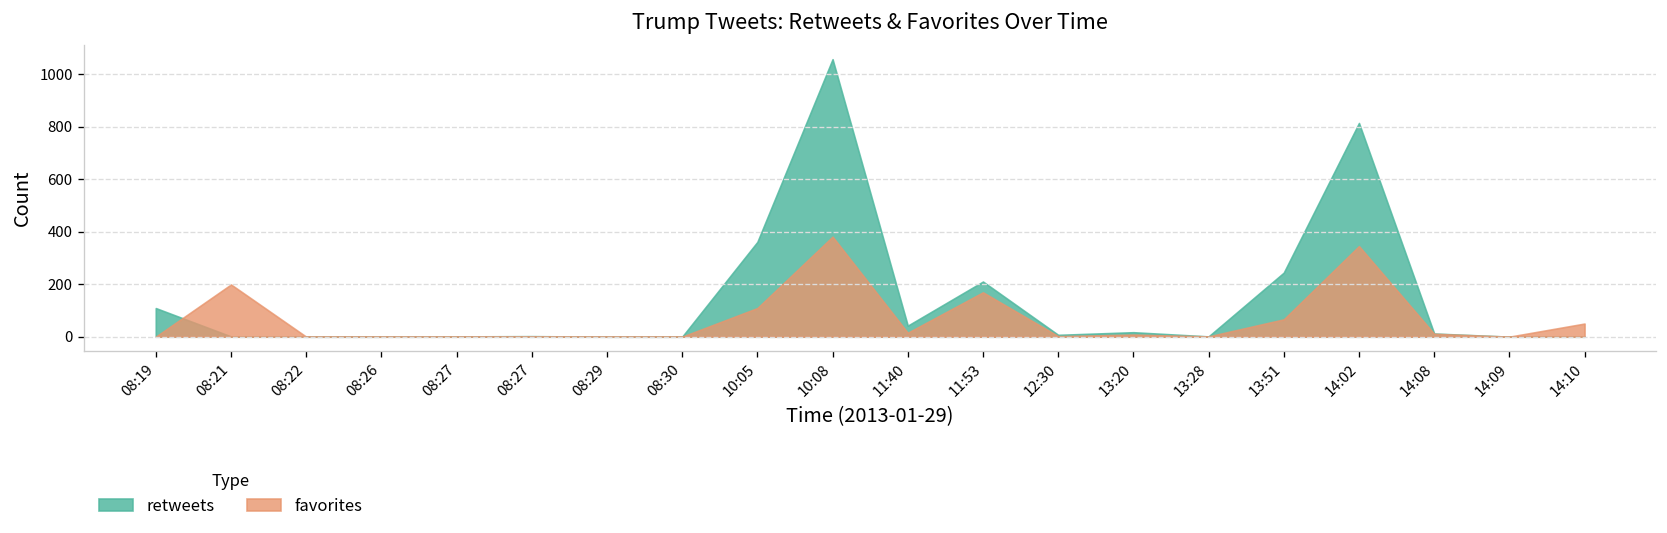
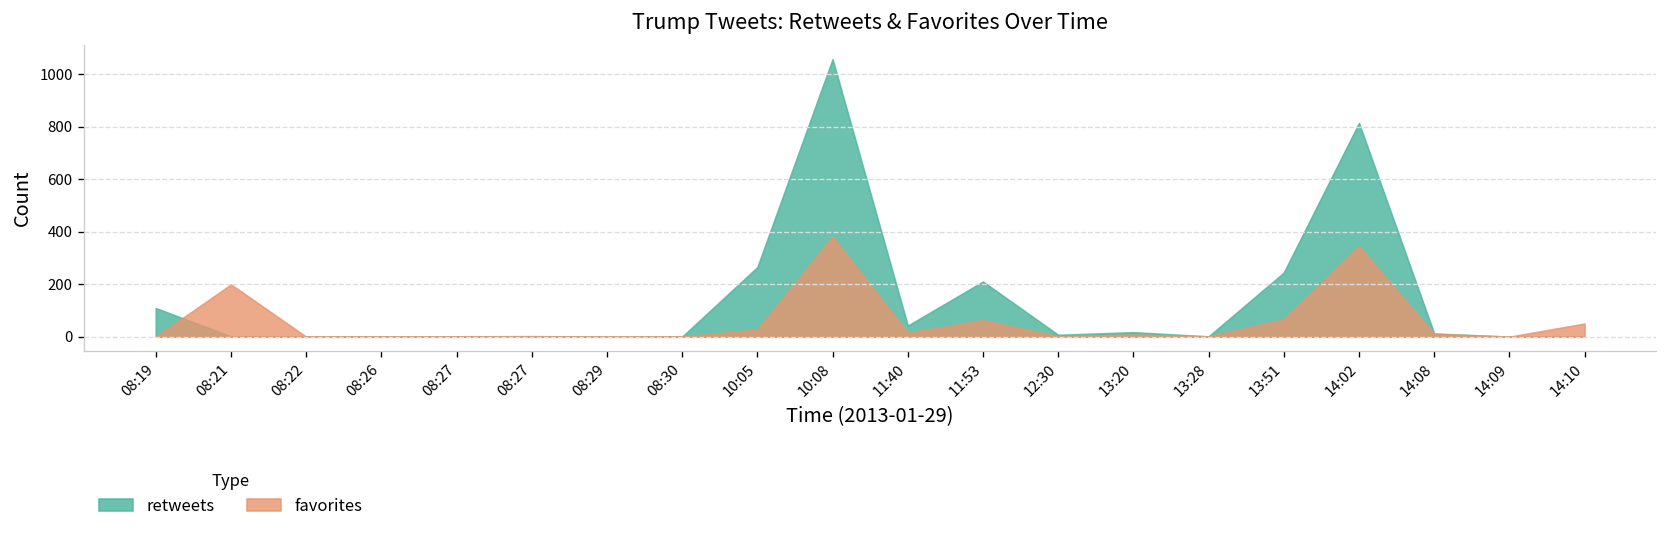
  {
    "retweets": {
      "08:19": 110,
-     "10:05": 360,
+     "10:05": 270,
      "10:08": 1060,
      "11:40": 40,
      "11:53": 210,
      "13:51": 240,
      "14:02": 810,
      "14:10": 0
    },
    "favorites": {
      "08:19": 0,
      "08:21": 200,
-     "10:05": 110,
+     "10:05": 30,
      "10:08": 380,
      "11:40": 20,
-     "11:53": 170,
+     "11:53": 60,
      "13:51": 70,
      "14:02": 350,
      "14:10": 50
    }
  }
